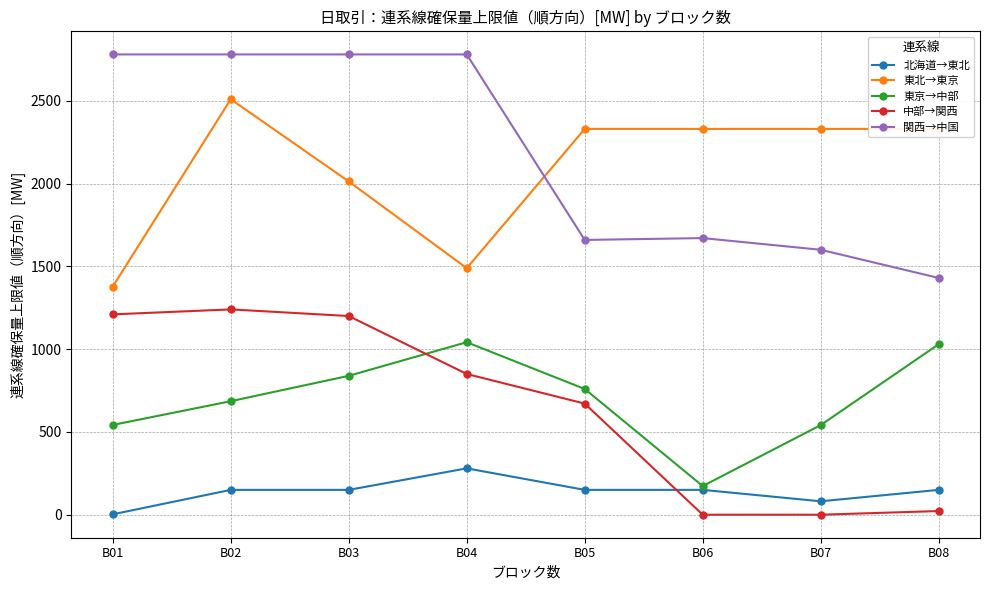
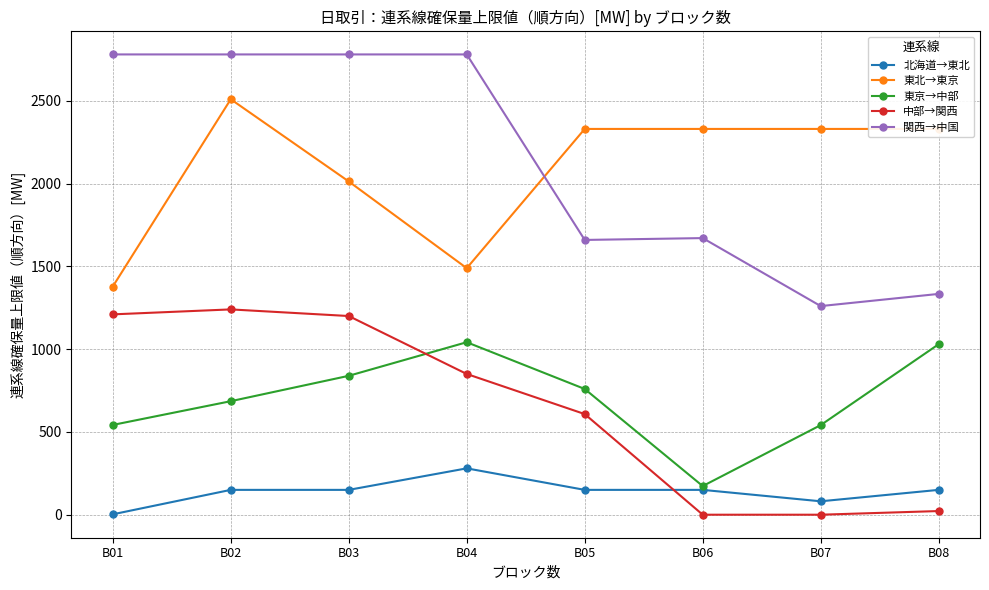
  {
    "北海道→東北": {
      "B01": 0,
      "B02": 150,
      "B03": 150,
      "B04": 280,
      "B05": 150,
      "B06": 150,
      "B07": 80,
      "B08": 150
    },
    "東北→東京": {
      "B01": 1380,
      "B02": 2510,
      "B03": 2010,
      "B04": 1490,
      "B05": 2330,
      "B06": 2330,
      "B07": 2330
    },
    "東京→中部": {
      "B01": 540,
      "B02": 690,
      "B03": 840,
      "B04": 1040,
      "B05": 760,
      "B06": 170,
      "B07": 540,
      "B08": 1030
    },
    "中部→関西": {
      "B01": 1210,
      "B02": 1240,
      "B03": 1200,
      "B04": 850,
-     "B05": 670,
+     "B05": 610,
      "B06": 0,
      "B07": 0,
      "B08": 20
    },
    "関西→中国": {
      "B01": 2780,
      "B02": 2780,
      "B03": 2780,
      "B04": 2780,
      "B05": 1660,
      "B06": 1670,
-     "B07": 1600,
-     "B08": 1430
+     "B07": 1260,
+     "B08": 1330
    }
  }
